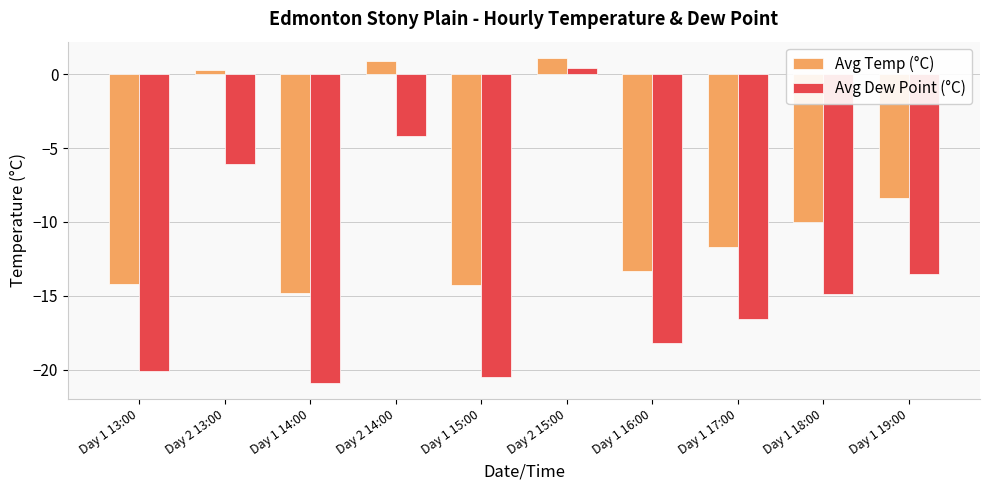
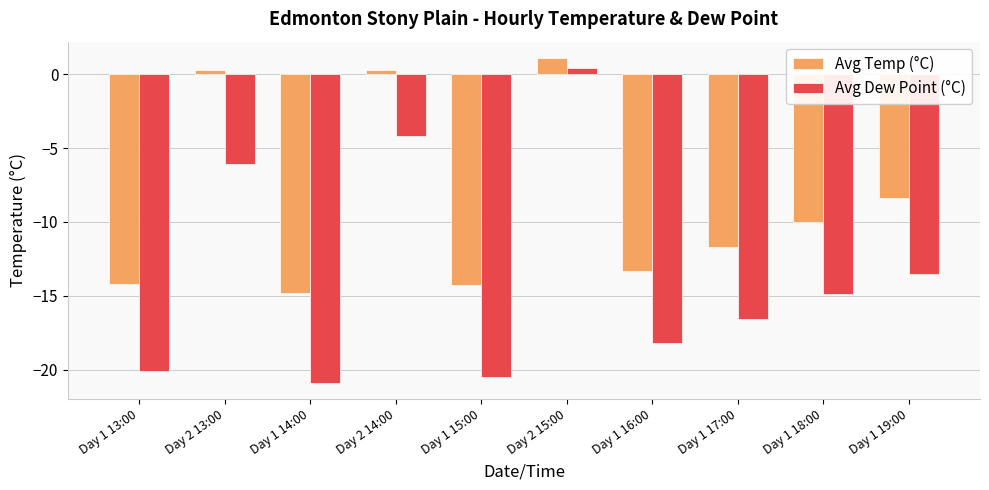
  {
    "Avg Temp (°C)": {
      "Day 1 13:00": -14.2,
      "Day 2 13:00": 0.3,
      "Day 1 14:00": -14.8,
-     "Day 2 14:00": 0.9,
+     "Day 2 14:00": 0.3,
      "Day 1 15:00": -14.3,
      "Day 2 15:00": 1.1,
      "Day 1 16:00": -13.3,
      "Day 1 17:00": -11.7,
      "Day 1 18:00": -10.0,
      "Day 1 19:00": -8.4
    },
    "Avg Dew Point (°C)": {
      "Day 1 13:00": -20.1,
      "Day 2 13:00": -6.1,
      "Day 1 14:00": -20.9,
      "Day 2 14:00": -4.2,
      "Day 1 15:00": -20.5,
      "Day 2 15:00": 0.4,
      "Day 1 16:00": -18.2,
      "Day 1 17:00": -16.6,
      "Day 1 18:00": -14.9,
      "Day 1 19:00": -13.5
    }
  }
